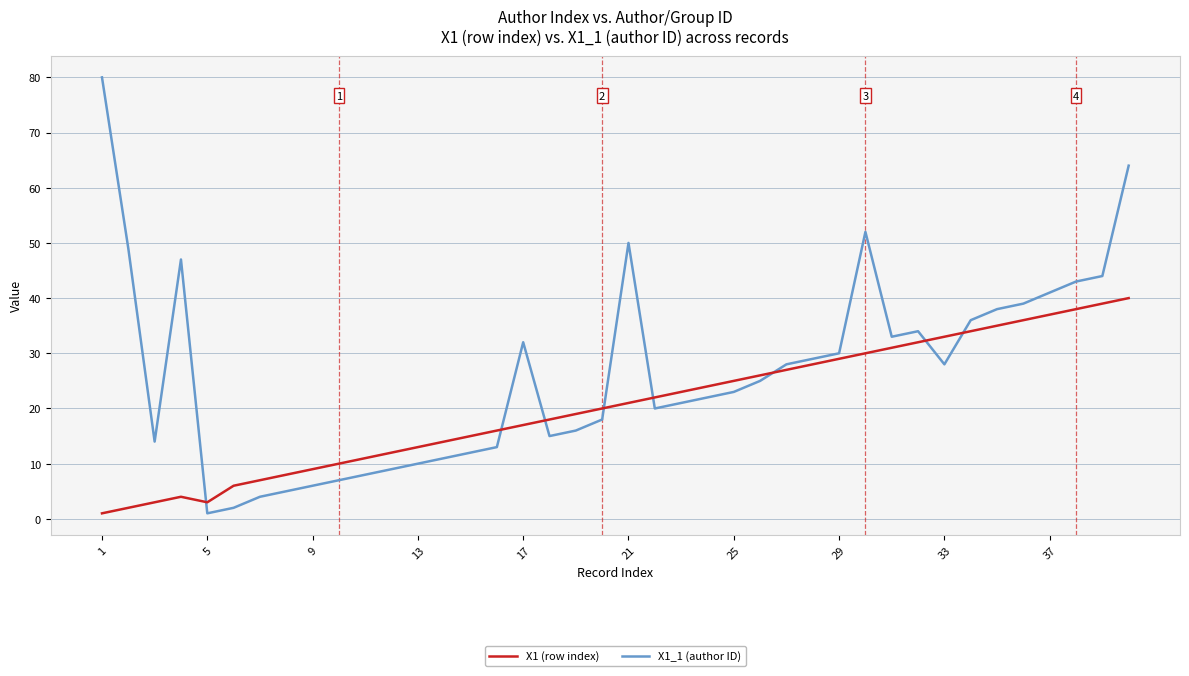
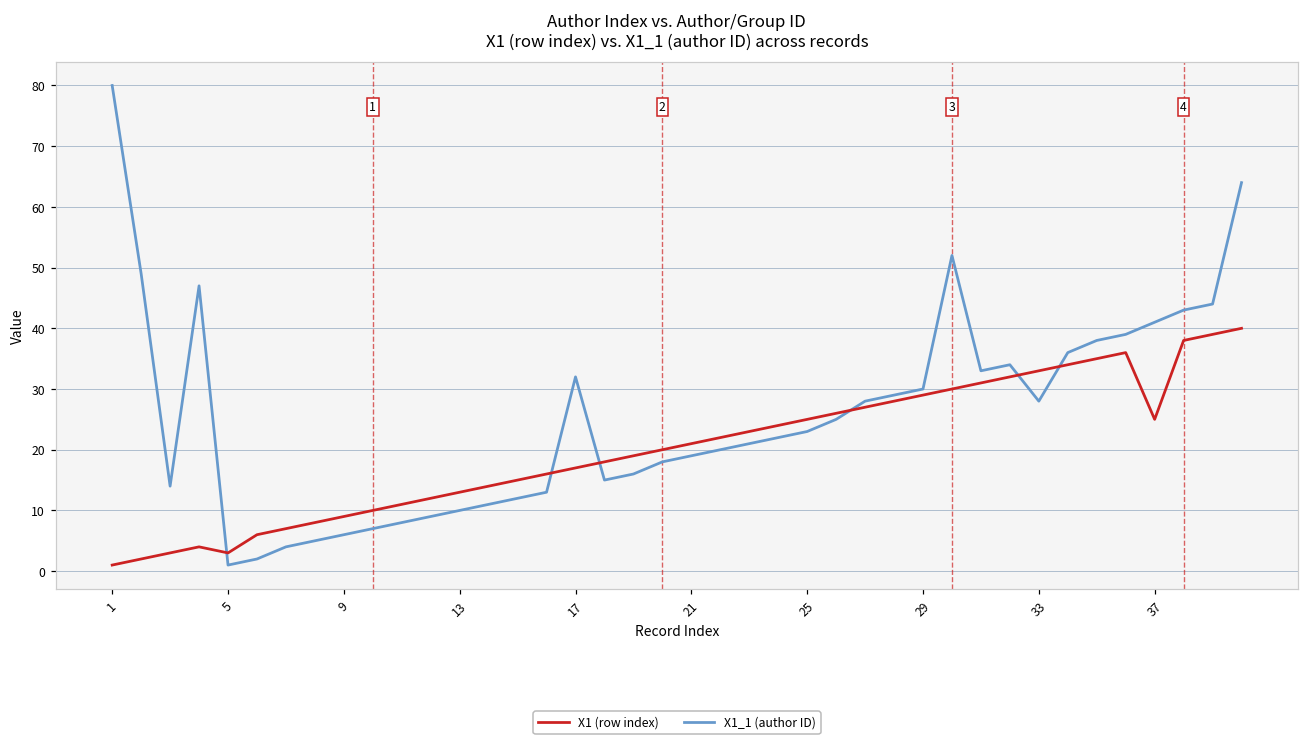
  {
    "X1 (row index)": {
      "1": 1,
      "5": 3,
      "9": 9,
      "13": 13,
      "17": 17,
      "21": 21,
      "25": 25,
      "29": 29,
      "33": 33,
-     "37": 37
+     "37": 25
    },
    "X1_1 (author ID)": {
      "1": 80,
      "5": 1,
      "9": 6,
      "13": 10,
      "17": 32,
-     "21": 50,
+     "21": 19,
      "25": 23,
      "29": 30,
      "33": 28,
      "37": 41
    }
  }
